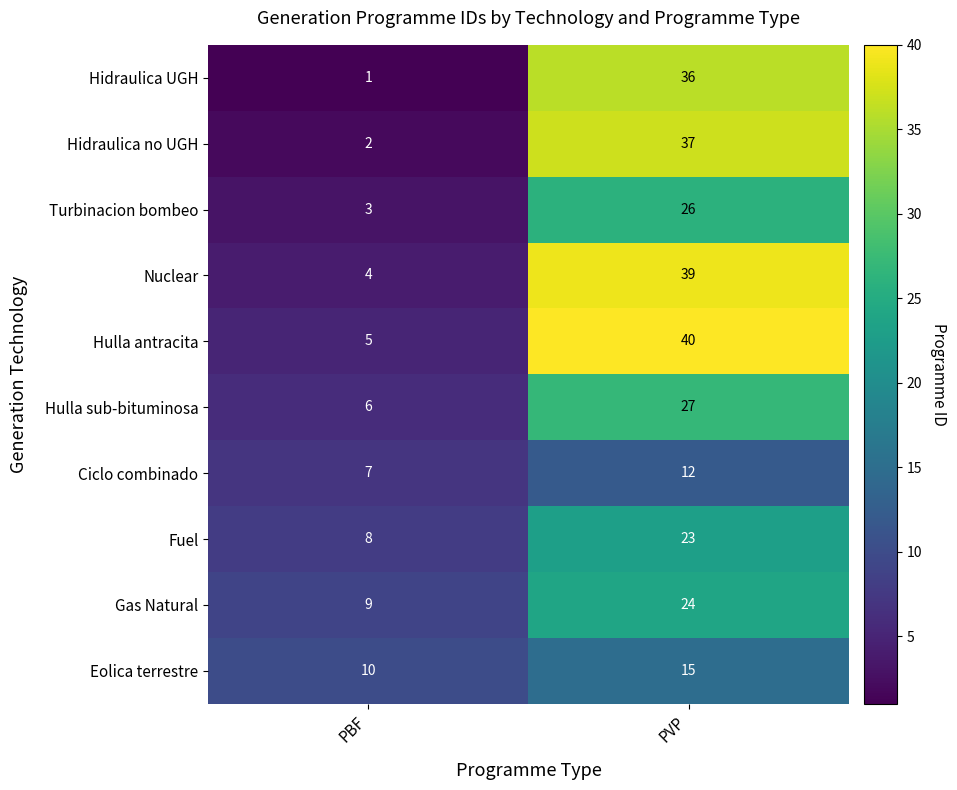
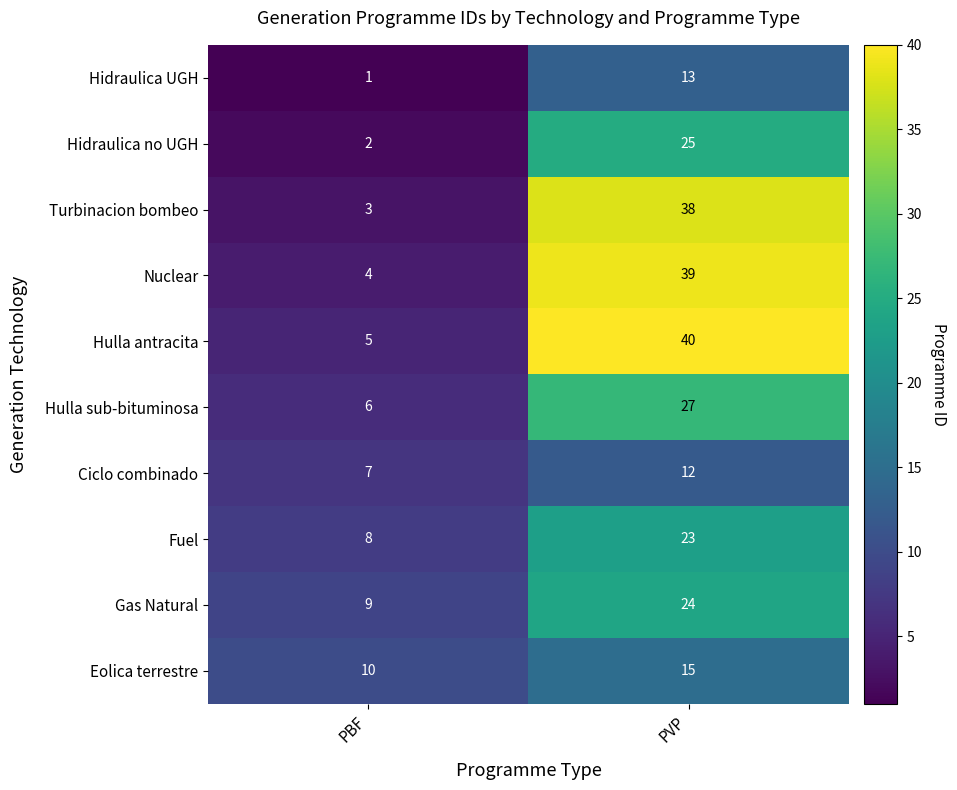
  {
    "Hidraulica UGH": {
      "PBF": 1,
-     "PVP": 36
+     "PVP": 13
    },
    "Hidraulica no UGH": {
      "PBF": 2,
-     "PVP": 37
+     "PVP": 25
    },
    "Turbinacion bombeo": {
      "PBF": 3,
-     "PVP": 26
+     "PVP": 38
    },
    "Nuclear": {
      "PBF": 4,
      "PVP": 39
    },
    "Hulla antracita": {
      "PBF": 5,
      "PVP": 40
    },
    "Hulla sub-bituminosa": {
      "PBF": 6,
      "PVP": 27
    },
    "Ciclo combinado": {
      "PBF": 7,
      "PVP": 12
    },
    "Fuel": {
      "PBF": 8,
      "PVP": 23
    },
    "Gas Natural": {
      "PBF": 9,
      "PVP": 24
    },
    "Eolica terrestre": {
      "PBF": 10,
      "PVP": 15
    }
  }
